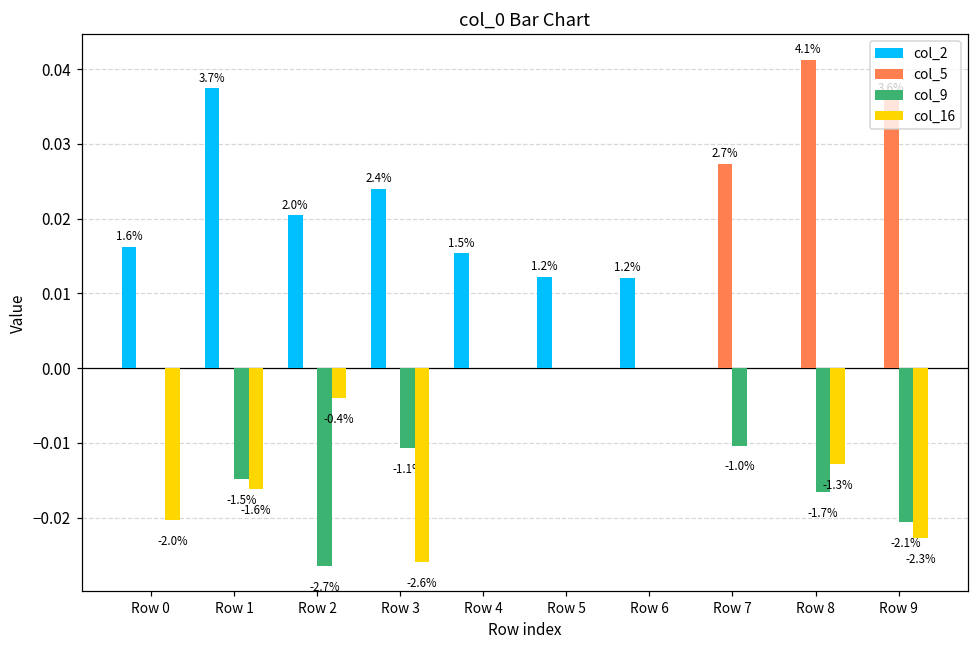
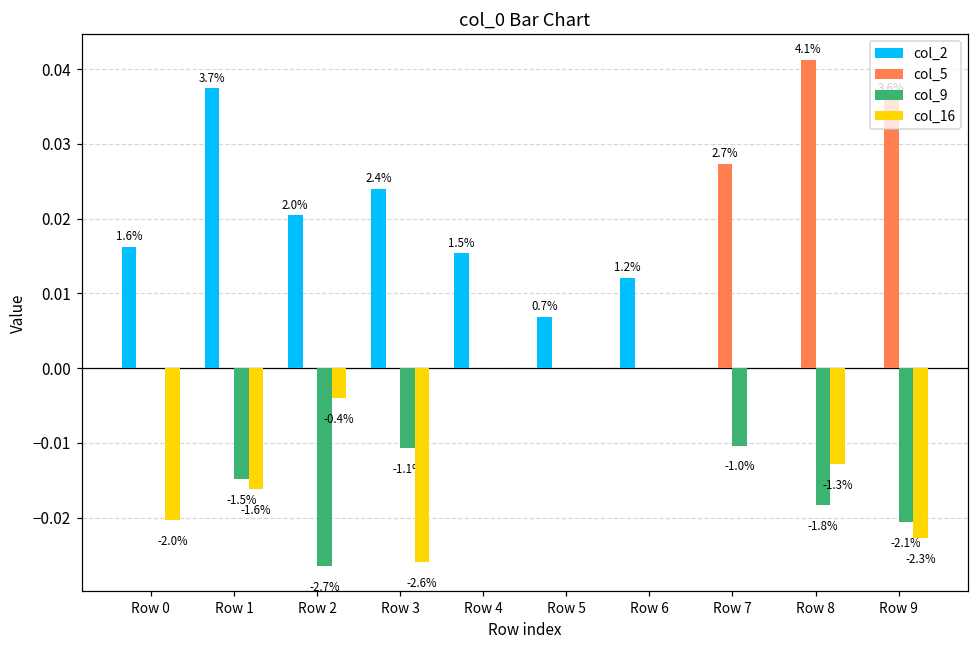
  {
    "col_2": {
      "Row 0": "1.6%",
      "Row 1": "3.7%",
      "Row 2": "2.0%",
      "Row 3": "2.4%",
      "Row 4": "1.5%",
-     "Row 5": "1.2%",
+     "Row 5": "0.7%",
      "Row 6": "1.2%"
    },
    "col_5": {
      "Row 7": "2.7%",
      "Row 8": "4.1%"
    },
    "col_9": {
      "Row 1": "-1.5%",
      "Row 2": "-2.7%",
      "Row 3": "-1.1%",
      "Row 7": "-1.0%",
-     "Row 8": "-1.7%",
+     "Row 8": "-1.8%",
      "Row 9": "-2.1%"
    },
    "col_16": {
      "Row 0": "-2.0%",
      "Row 1": "-1.6%",
      "Row 2": "-0.4%",
      "Row 3": "-2.6%",
      "Row 8": "-1.3%",
      "Row 9": "-2.3%"
    }
  }
